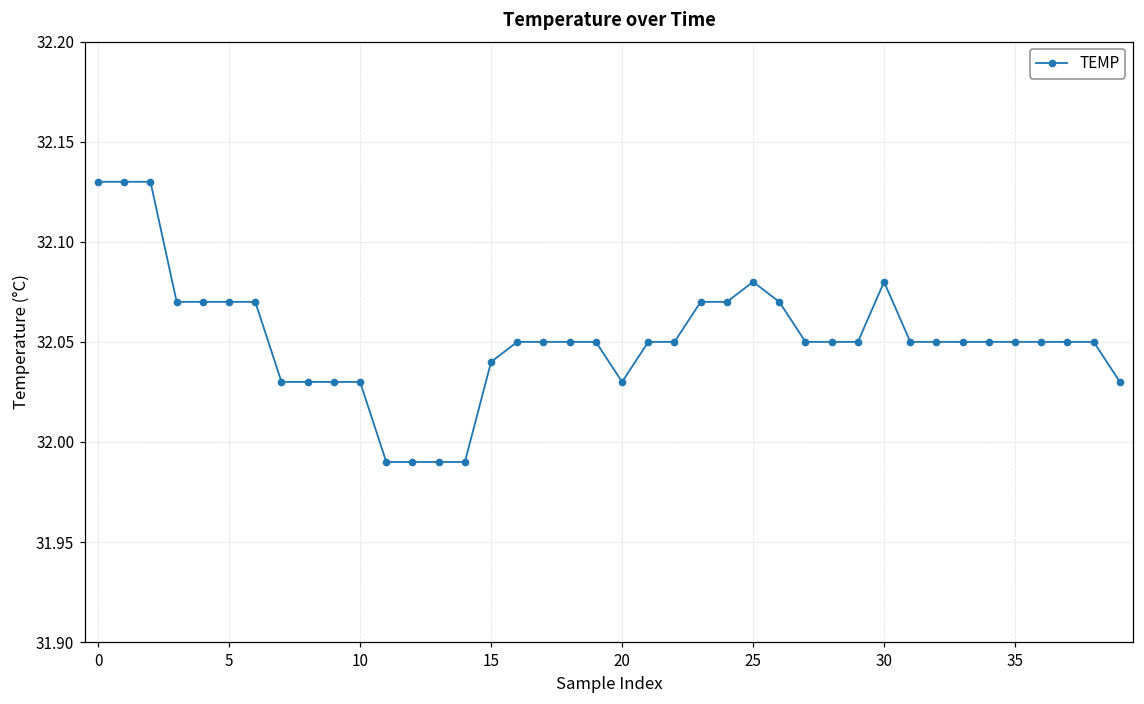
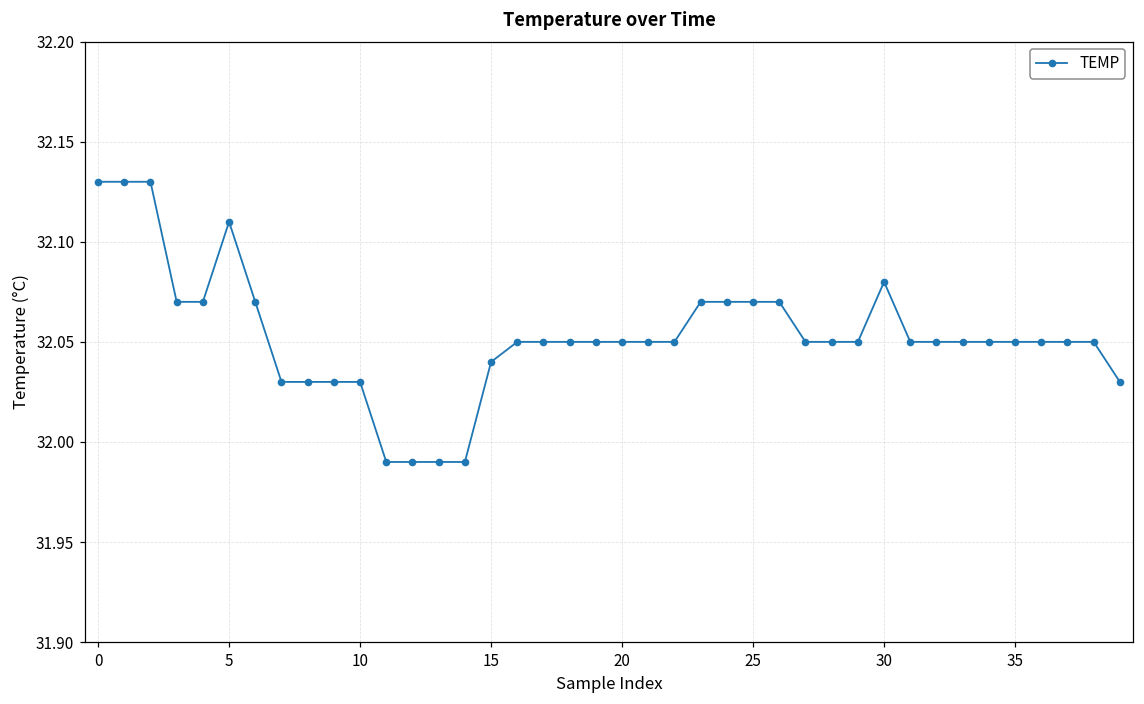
  {
    "0": 32.13,
-   "5": 32.07,
+   "5": 32.11,
    "10": 32.03,
    "15": 32.04,
-   "20": 32.03,
-   "25": 32.08,
+   "20": 32.05,
+   "25": 32.07,
    "30": 32.08,
    "35": 32.05
  }
